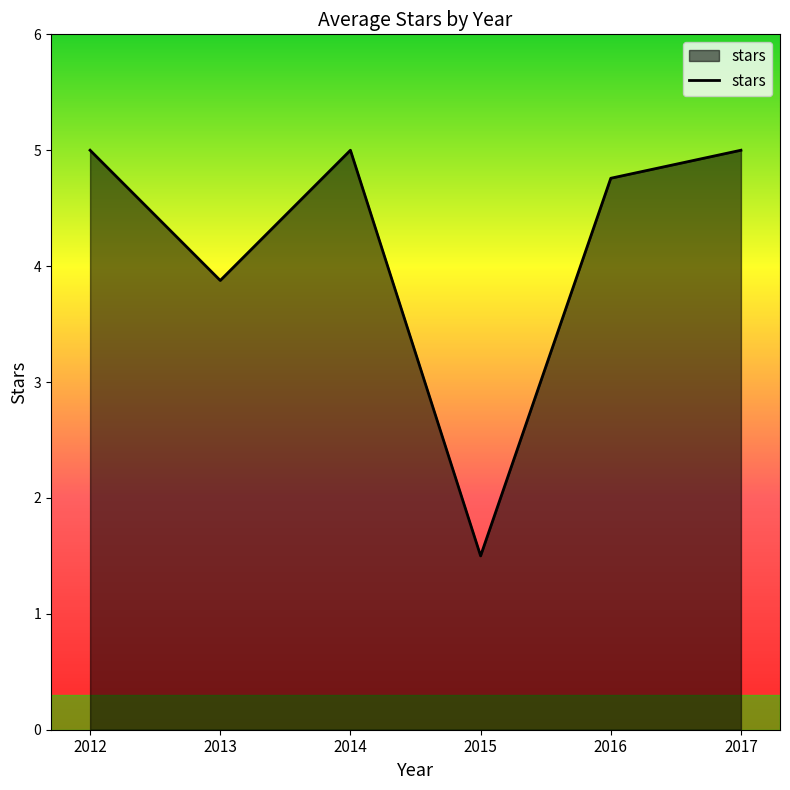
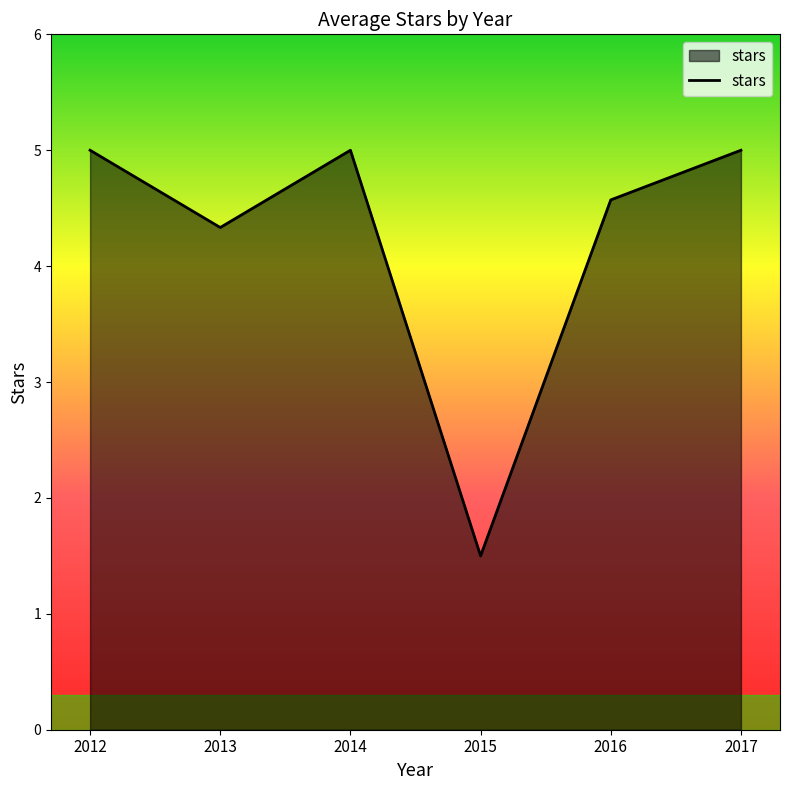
  {
    "2012": 5.00,
-   "2013": 3.88,
+   "2013": 4.33,
    "2014": 5.00,
    "2015": 1.50,
-   "2016": 4.76,
+   "2016": 4.57,
    "2017": 5.00
  }
